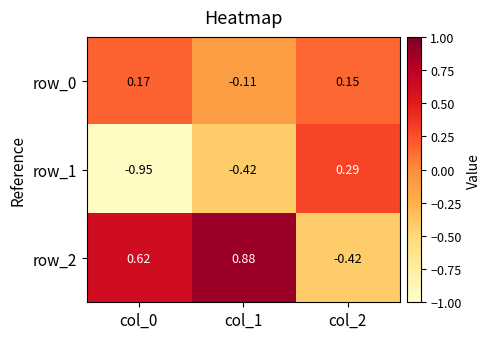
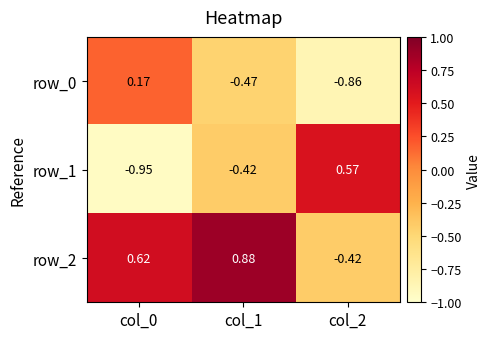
  {
    "row_0": {
      "col_0": 0.17,
-     "col_1": -0.11,
-     "col_2": 0.15
+     "col_1": -0.47,
+     "col_2": -0.86
    },
    "row_1": {
      "col_0": -0.95,
      "col_1": -0.42,
-     "col_2": 0.29
+     "col_2": 0.57
    },
    "row_2": {
      "col_0": 0.62,
      "col_1": 0.88,
      "col_2": -0.42
    }
  }
